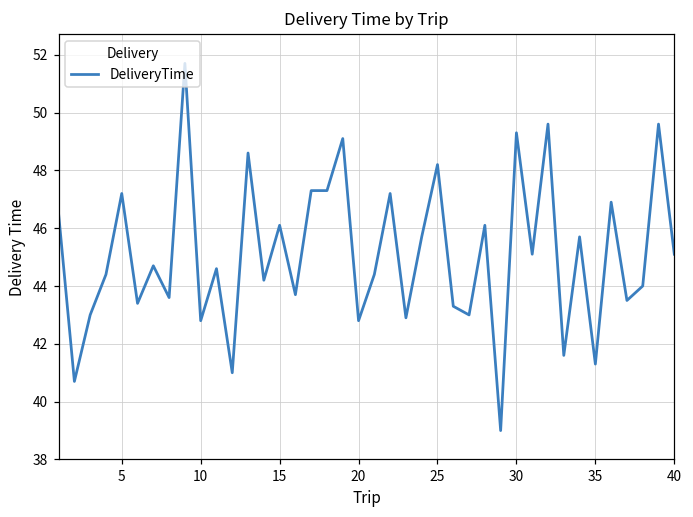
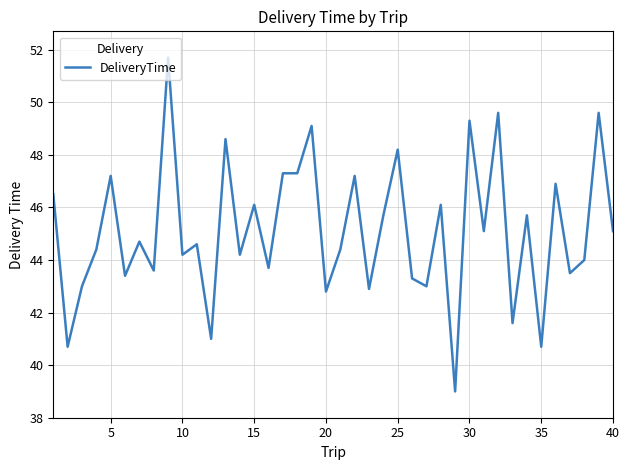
  {
    "5": 47.2,
-   "10": 42.8,
+   "10": 44.2,
    "15": 46.1,
    "20": 42.8,
    "25": 48.2,
    "30": 49.3,
-   "35": 41.3,
+   "35": 40.7,
    "40": 45.1
  }
